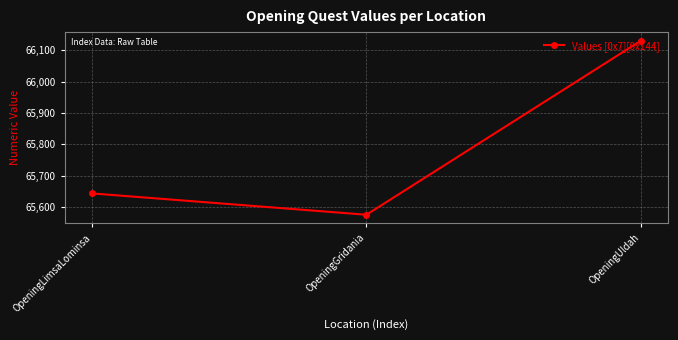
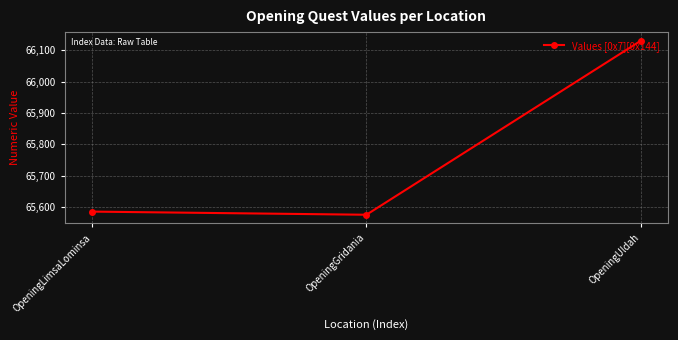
  {
-   "OpeningLimsaLominsa": "65,640",
+   "OpeningLimsaLominsa": "65,590",
    "OpeningGridania": "65,580",
    "OpeningUldah": "66,130"
  }
